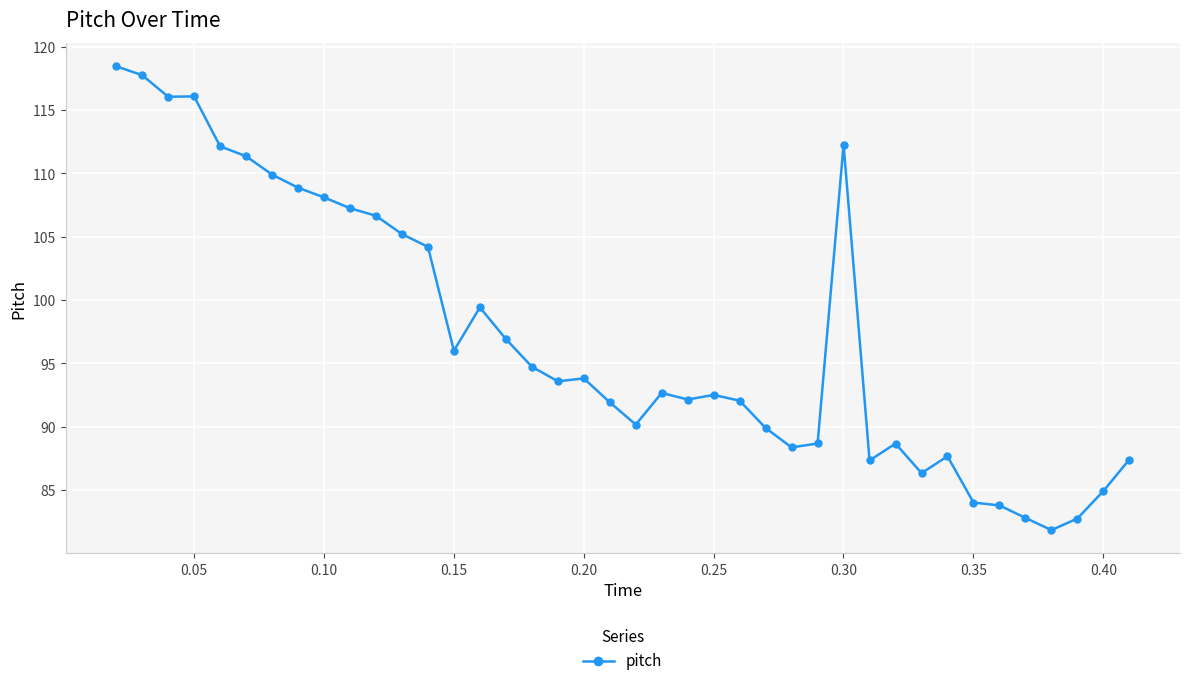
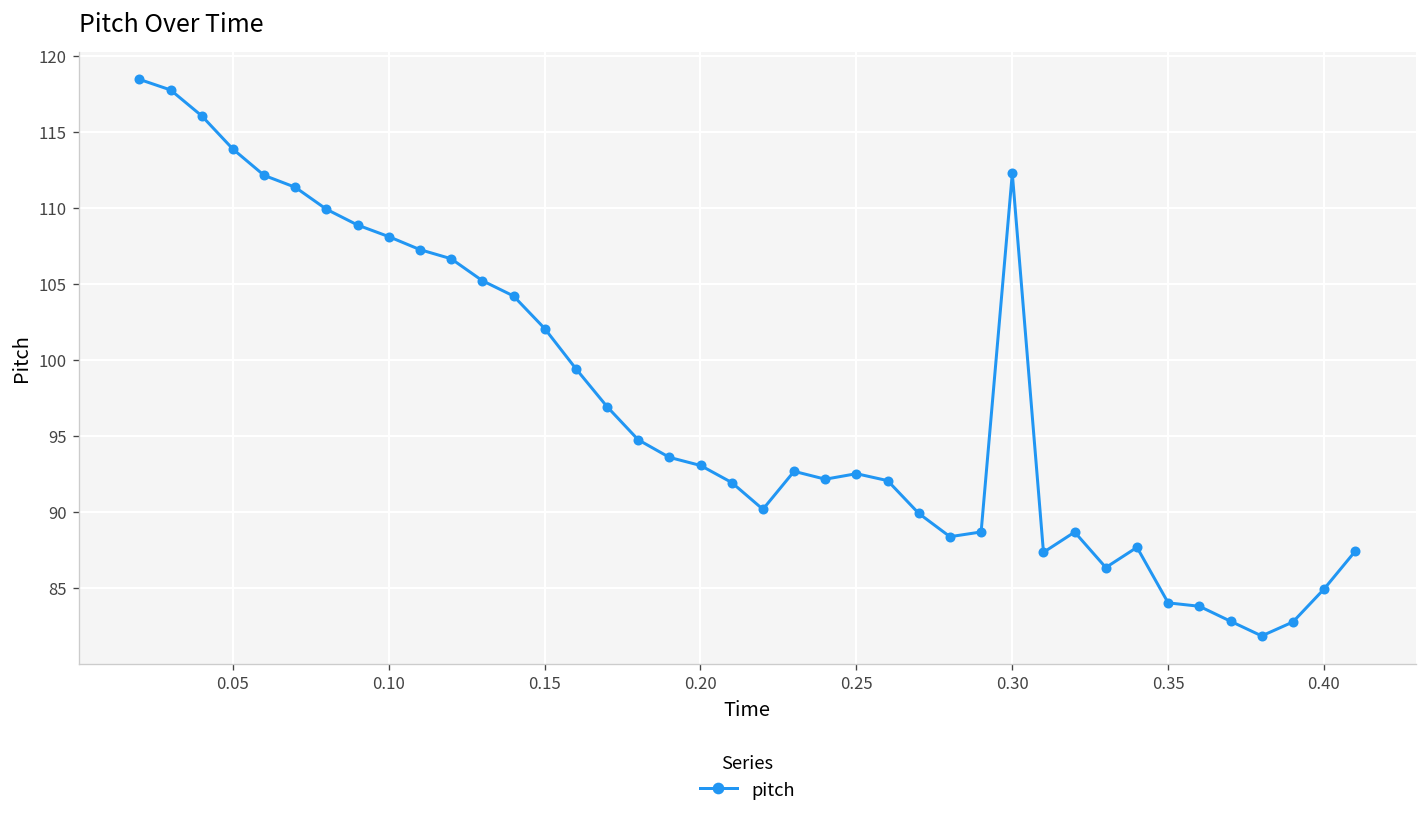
  {
-   "0.05": 116.1,
+   "0.05": 113.9,
    "0.10": 108.1,
-   "0.15": 96.0,
-   "0.20": 93.8,
+   "0.15": 102.1,
+   "0.20": 93.1,
    "0.25": 92.5,
    "0.30": 112.3,
    "0.35": 84.0,
    "0.40": 84.9
  }
